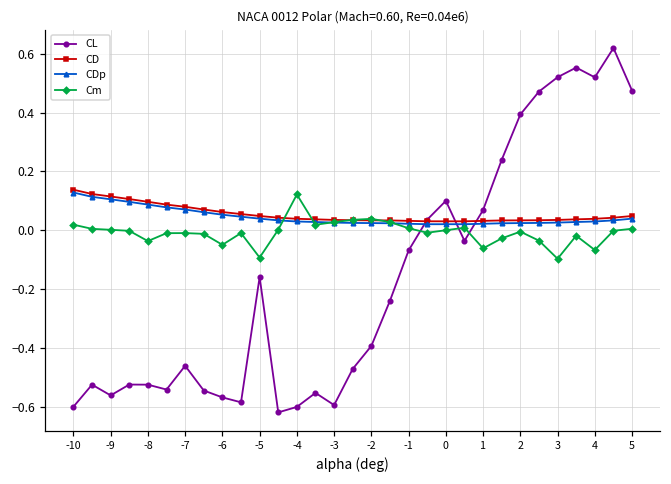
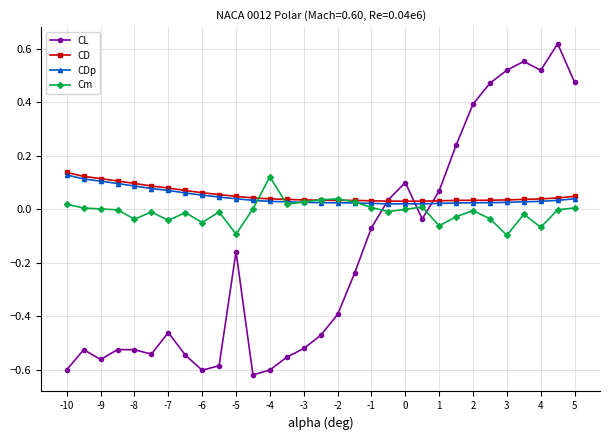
  {
    "CL": {
      "-10": -0.60,
      "-9": -0.56,
      "-8": -0.53,
      "-7": -0.46,
-     "-6": -0.57,
+     "-6": -0.60,
      "-5": -0.16,
      "-4": -0.60,
-     "-3": -0.59,
+     "-3": -0.52,
      "-2": -0.39,
      "-1": -0.07,
      "0": 0.10,
      "1": 0.07,
      "2": 0.39,
      "3": 0.52,
      "4": 0.52,
      "5": 0.48
    },
    "CD": {
      "-9": 0.11,
      "-1": 0.03,
      "0": 0.03,
      "1": 0.03
    },
    "CDp": {
      "-9": 0.11,
      "-1": 0.02,
      "0": 0.02,
      "1": 0.02
    },
    "Cm": {
      "-10": 0.02,
      "-9": 0.00,
      "-8": -0.04,
-     "-7": -0.01,
+     "-7": -0.04,
      "-6": -0.05,
      "-5": -0.09,
      "-4": 0.12,
      "-1": 0.01,
      "0": 0.00,
      "1": -0.06,
      "2": 0.00,
      "3": -0.10,
      "4": -0.07,
      "5": 0.01
    }
  }
